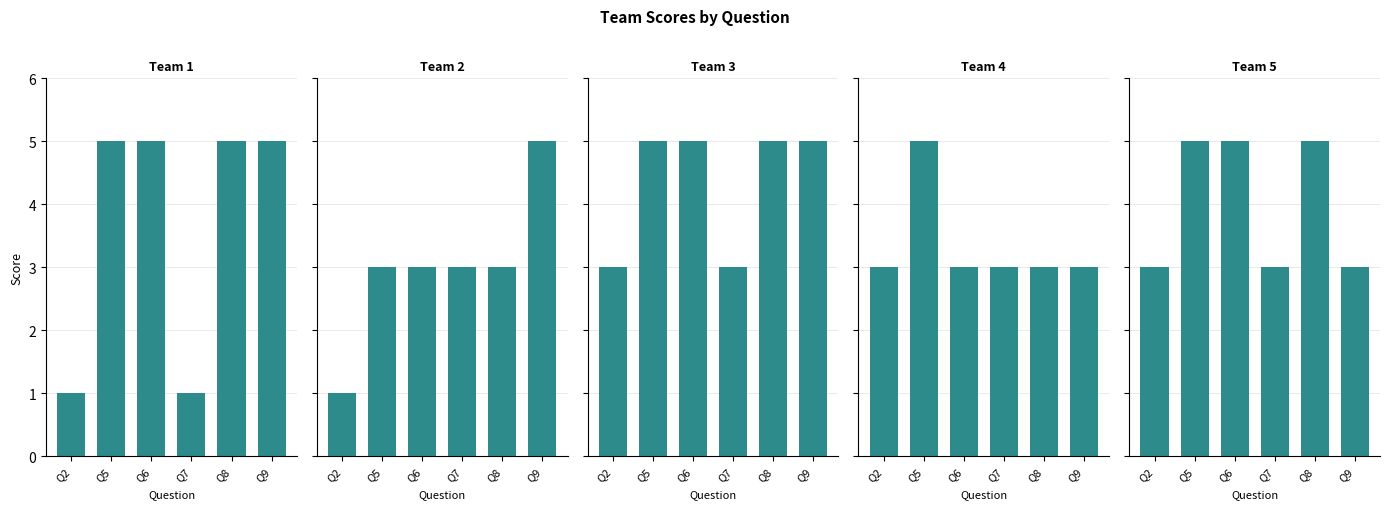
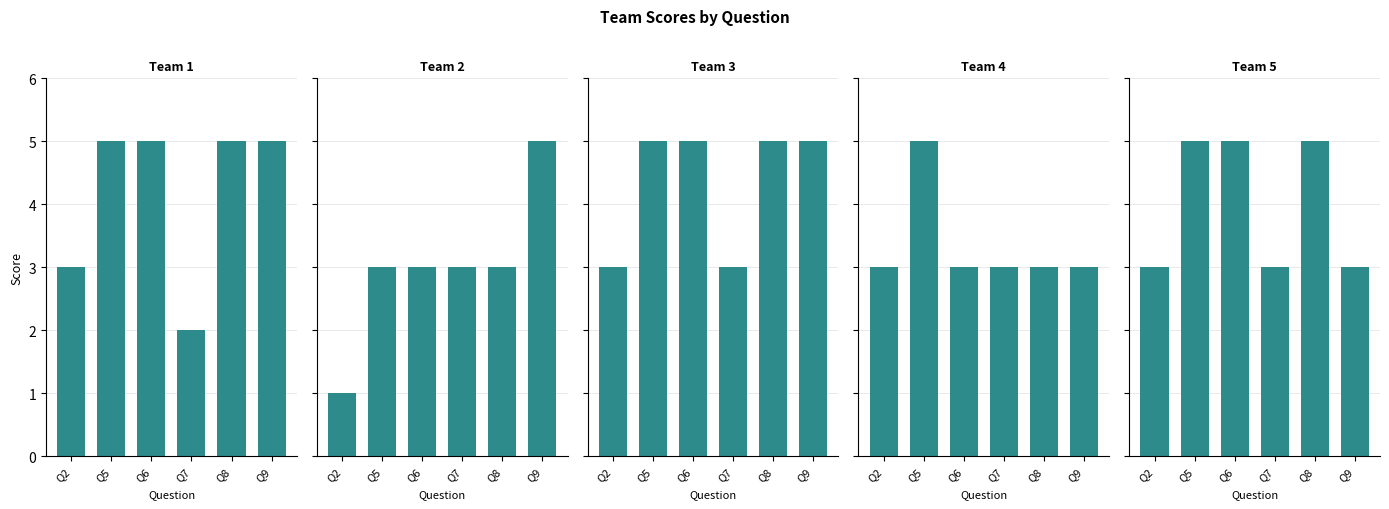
  {
    "Team 1": {
-     "Q2": 1,
+     "Q2": 3,
      "Q5": 5,
      "Q6": 5,
-     "Q7": 1,
+     "Q7": 2,
      "Q8": 5,
      "Q9": 5
    }
  }
